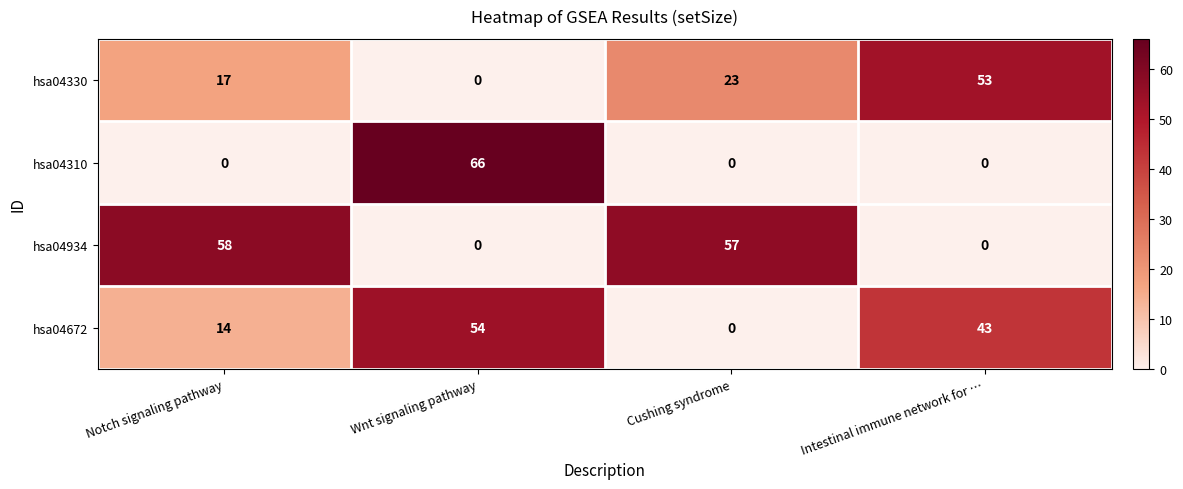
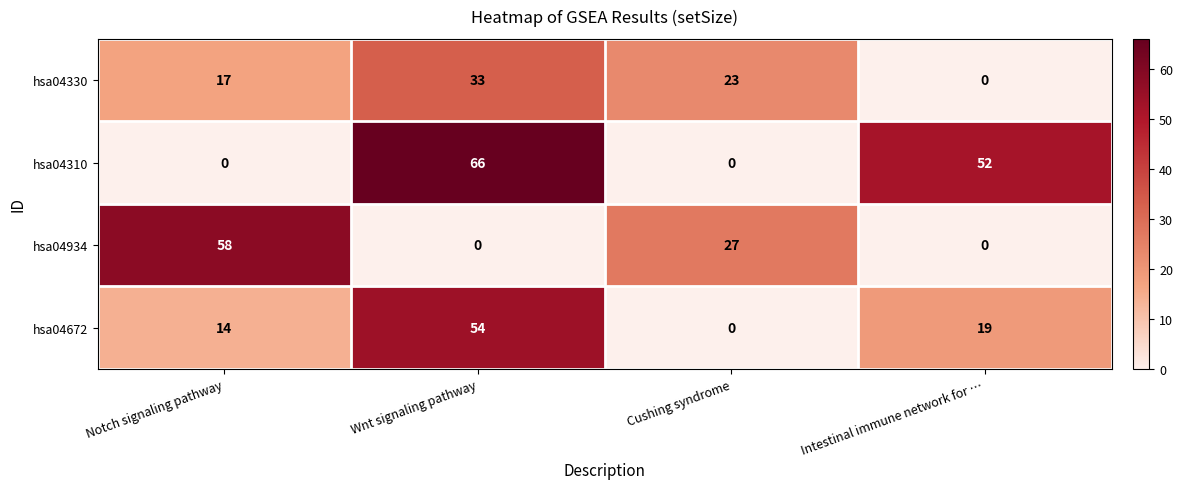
  {
    "hsa04330": {
      "Notch signaling pathway": 17,
-     "Wnt signaling pathway": 0,
+     "Wnt signaling pathway": 33,
      "Cushing syndrome": 23,
-     "Intestinal immune network for …": 53
+     "Intestinal immune network for …": 0
    },
    "hsa04310": {
      "Notch signaling pathway": 0,
      "Wnt signaling pathway": 66,
      "Cushing syndrome": 0,
-     "Intestinal immune network for …": 0
+     "Intestinal immune network for …": 52
    },
    "hsa04934": {
      "Notch signaling pathway": 58,
      "Wnt signaling pathway": 0,
-     "Cushing syndrome": 57,
+     "Cushing syndrome": 27,
      "Intestinal immune network for …": 0
    },
    "hsa04672": {
      "Notch signaling pathway": 14,
      "Wnt signaling pathway": 54,
      "Cushing syndrome": 0,
-     "Intestinal immune network for …": 43
+     "Intestinal immune network for …": 19
    }
  }
